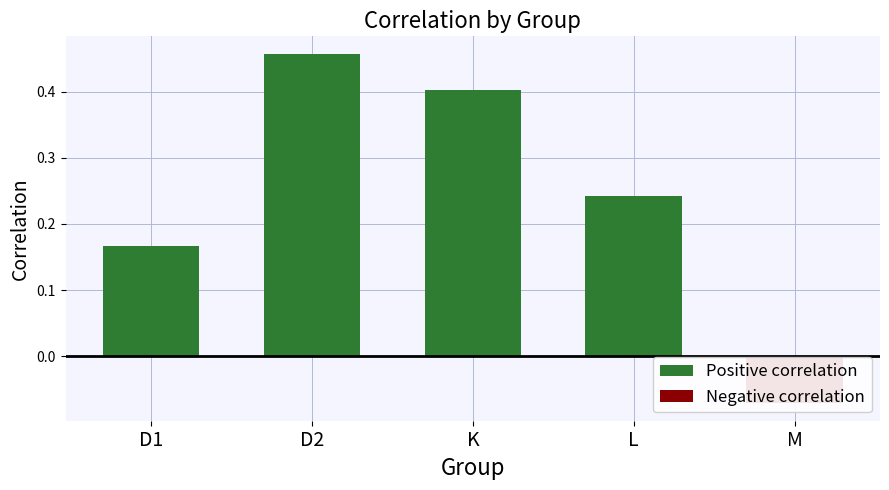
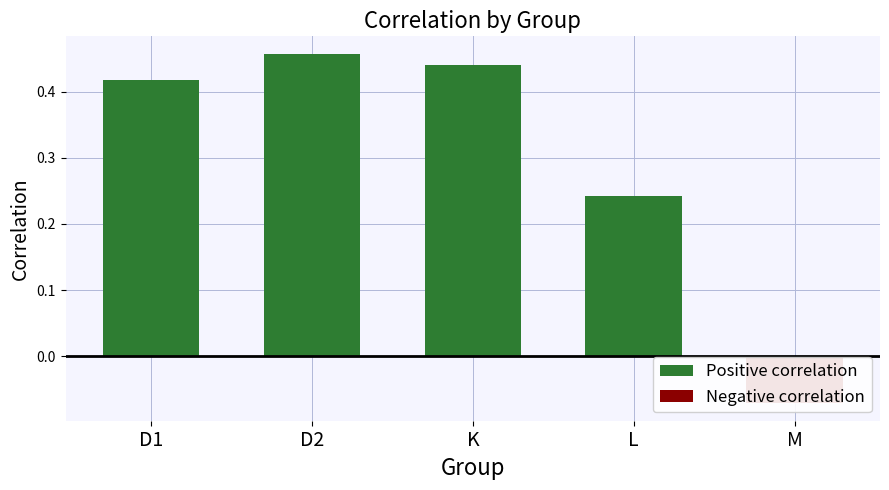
  {
    "Positive correlation": {
-     "D1": 0.17,
+     "D1": 0.42,
      "D2": 0.46,
-     "K": 0.40,
+     "K": 0.44,
      "L": 0.24,
      "M": 0.00
    },
    "Negative correlation": {
      "D1": 0.00,
      "D2": 0.00,
      "K": 0.00,
      "L": 0.00
    }
  }
